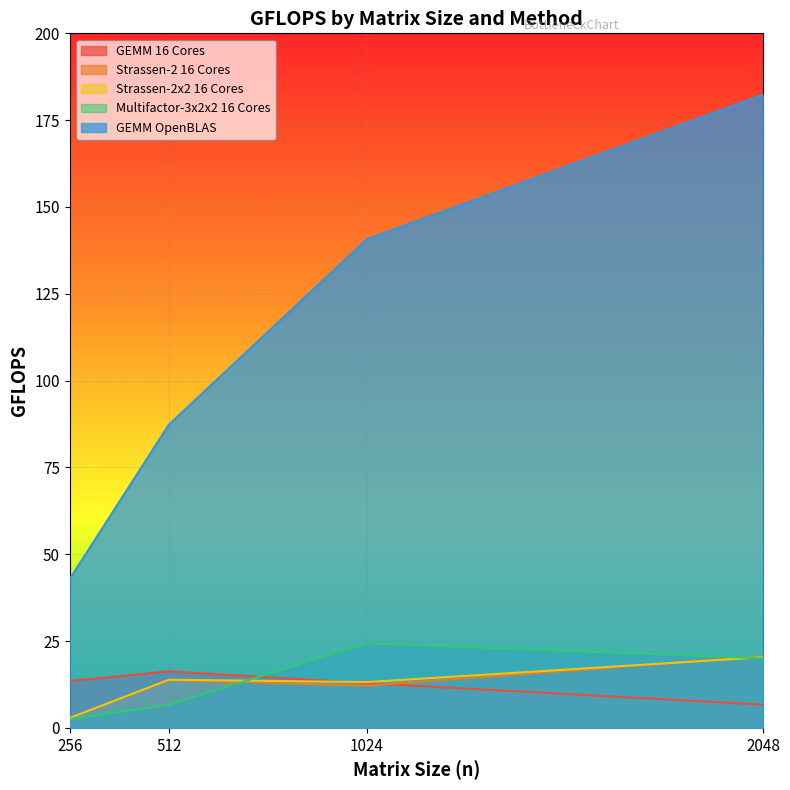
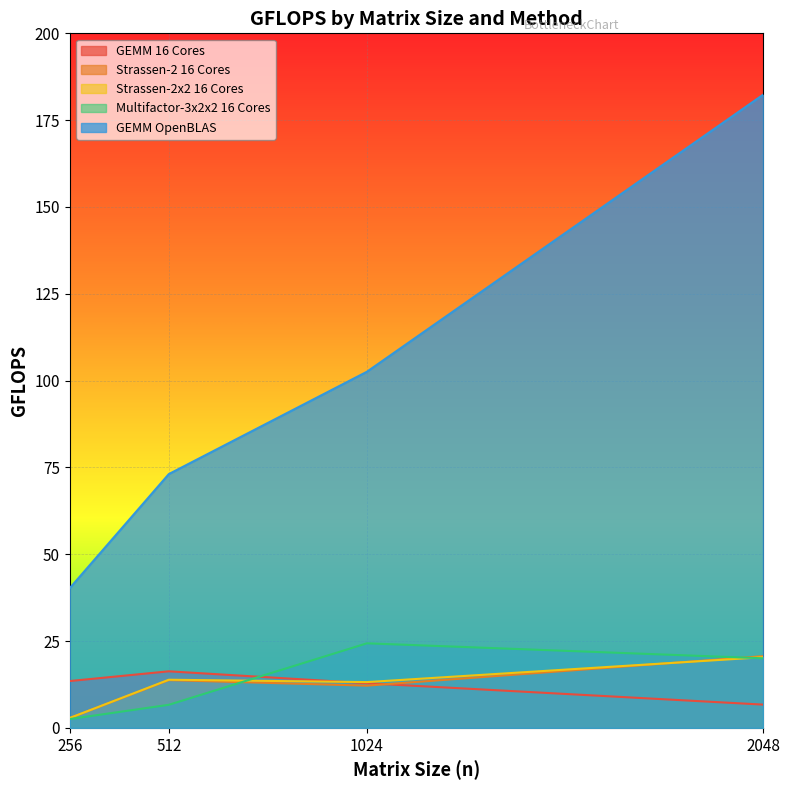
  {
    "Multifactor-3x2x2 16 Cores": {
      "512": 7,
      "1024": 24
    },
    "GEMM OpenBLAS": {
-     "256": 43,
-     "512": 87,
-     "1024": 141,
+     "256": 40,
+     "512": 73,
+     "1024": 103,
      "2048": 182
    }
  }
